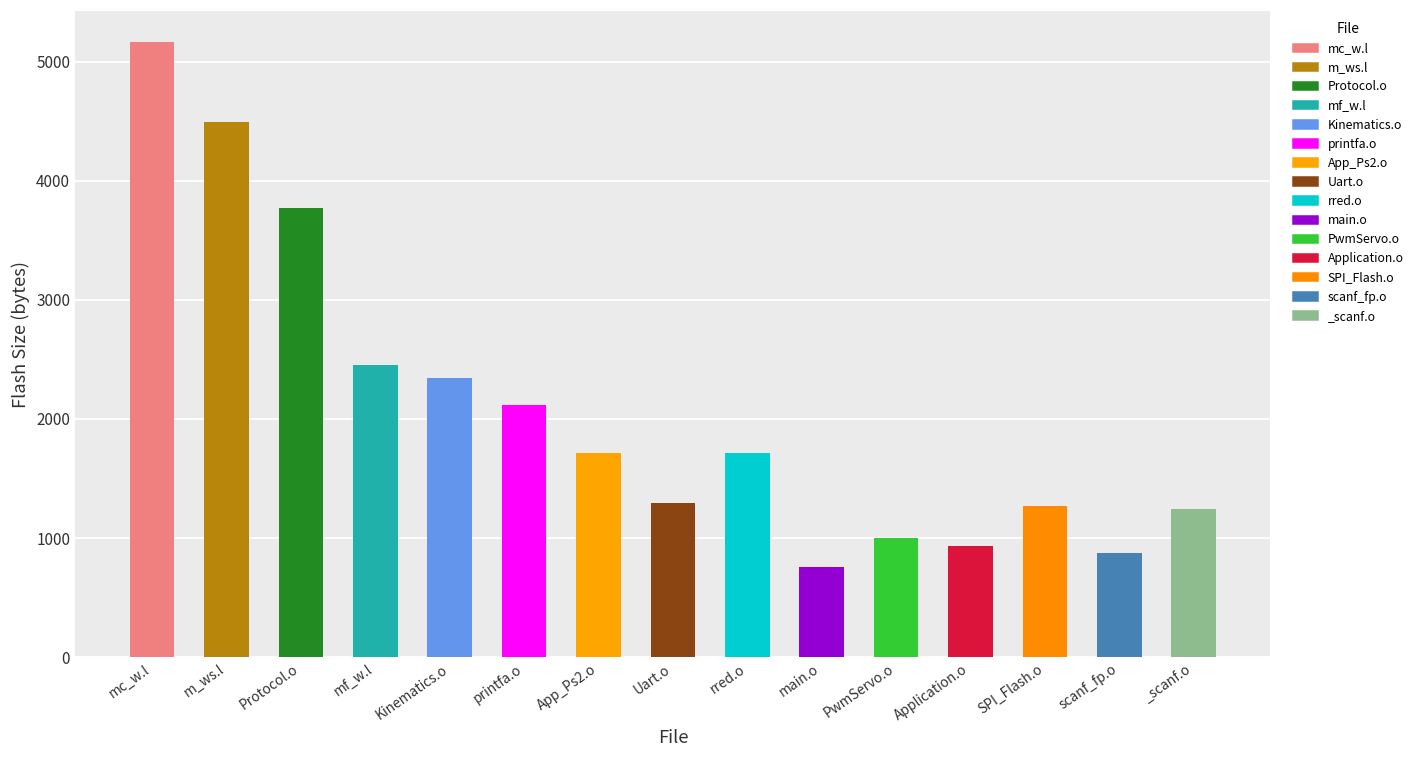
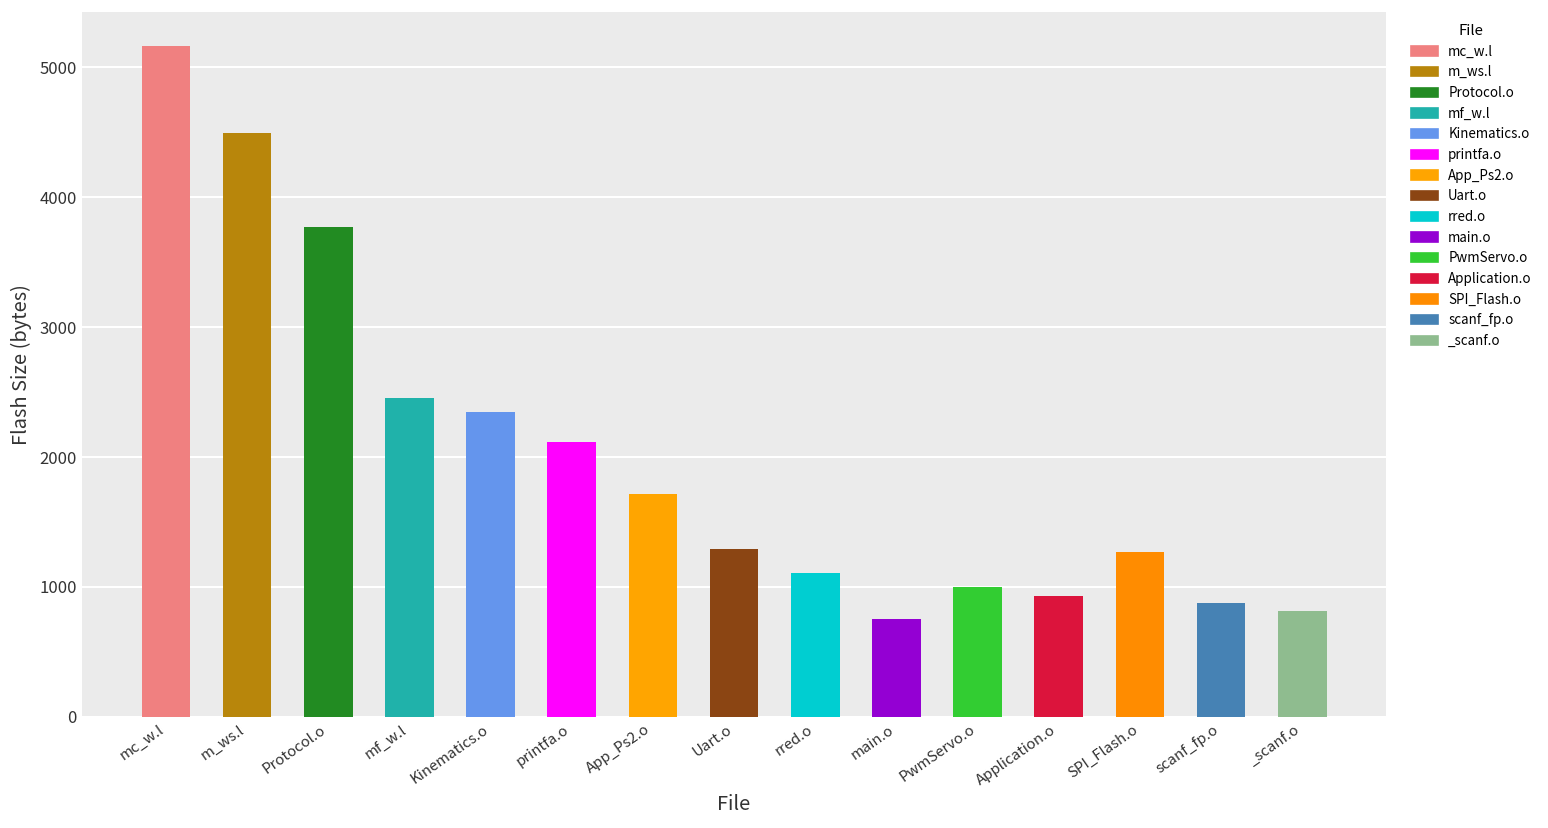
  {
    "mc_w.l": 5170,
    "m_ws.l": 4500,
    "Protocol.o": 3770,
    "mf_w.l": 2460,
    "Kinematics.o": 2340,
    "printfa.o": 2120,
    "App_Ps2.o": 1710,
    "Uart.o": 1290,
-   "rred.o": 1710,
+   "rred.o": 1100,
    "main.o": 750,
    "PwmServo.o": 1000,
    "Application.o": 930,
    "SPI_Flash.o": 1270,
    "scanf_fp.o": 880,
-   "_scanf.o": 1240
+   "_scanf.o": 810
  }
